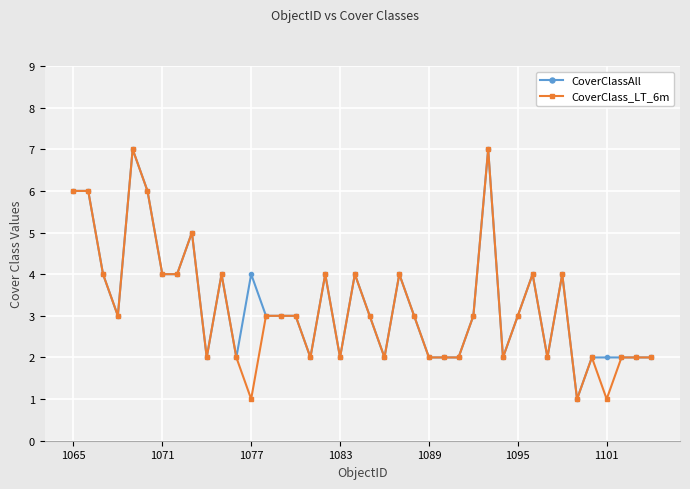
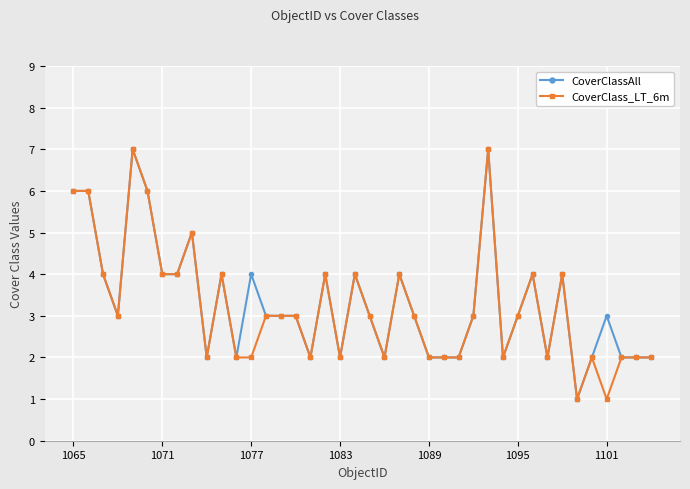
  {
    "CoverClassAll": {
      "1077": 4,
-     "1101": 2
+     "1101": 3
    },
    "CoverClass_LT_6m": {
-     "1077": 1,
+     "1077": 2,
      "1101": 1
    }
  }
